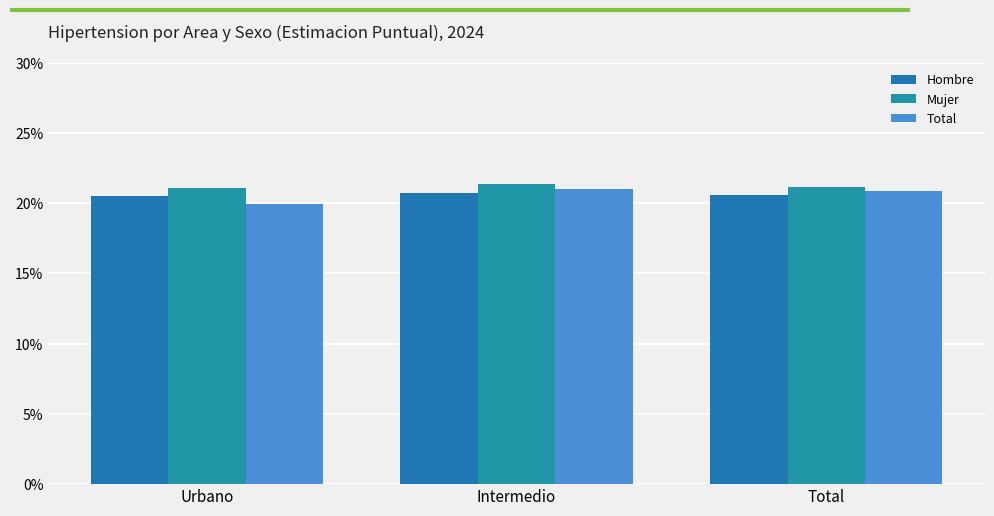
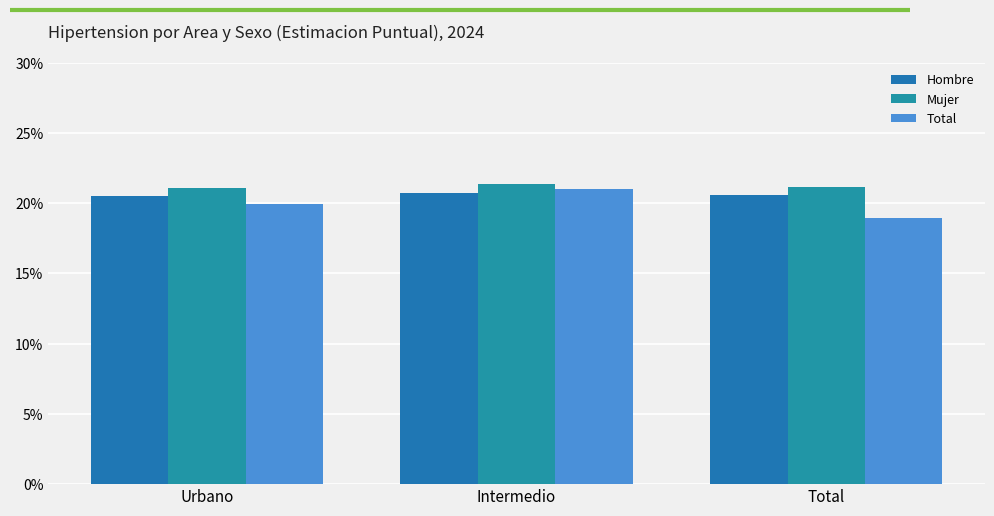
  {
    "Total": {
      "Urbano": "20.0%",
      "Intermedio": "21.0%",
-     "Total": "20.9%"
+     "Total": "19.0%"
    }
  }
